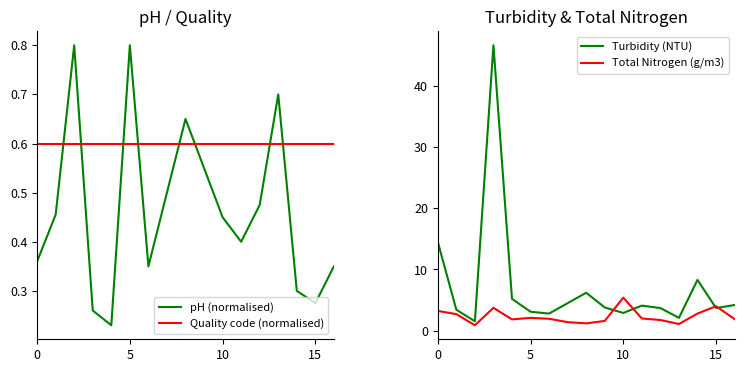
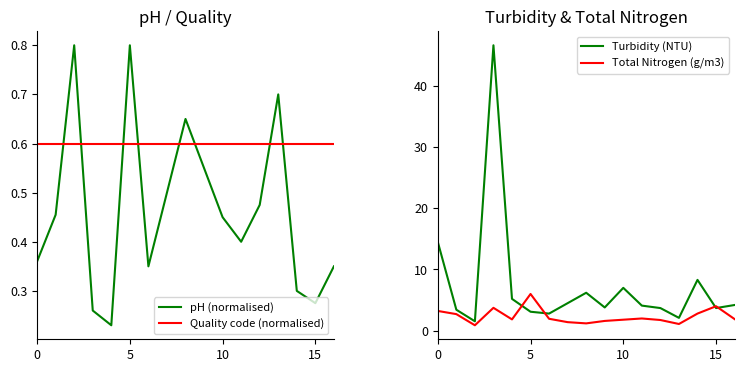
  {
    "pH / Quality": {
      "pH (normalised)": {
        "0": 0.36,
        "5": 0.80,
        "10": 0.45
      },
      "Quality code (normalised)": {
        "0": 0.60,
        "5": 0.60,
        "10": 0.60,
        "15": 0.60
      }
    },
    "Turbidity & Total Nitrogen": {
      "Turbidity (NTU)": {
        "0": 15,
        "5": 3,
-       "10": 3
+       "10": 7
      },
      "Total Nitrogen (g/m3)": {
        "0": 3,
-       "5": 2,
-       "10": 5
+       "5": 6,
+       "10": 2
      }
    }
  }
